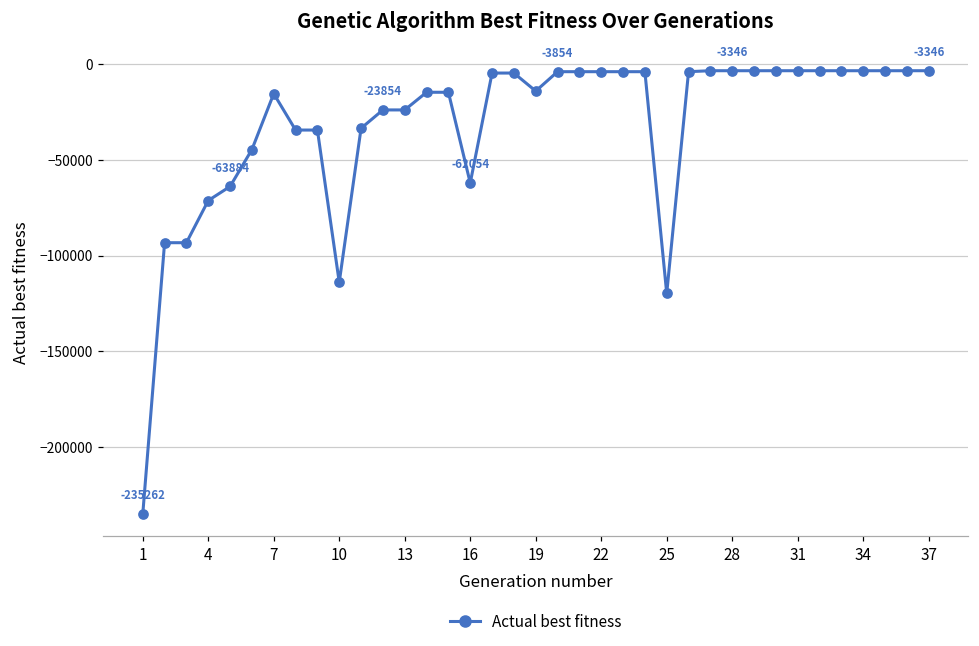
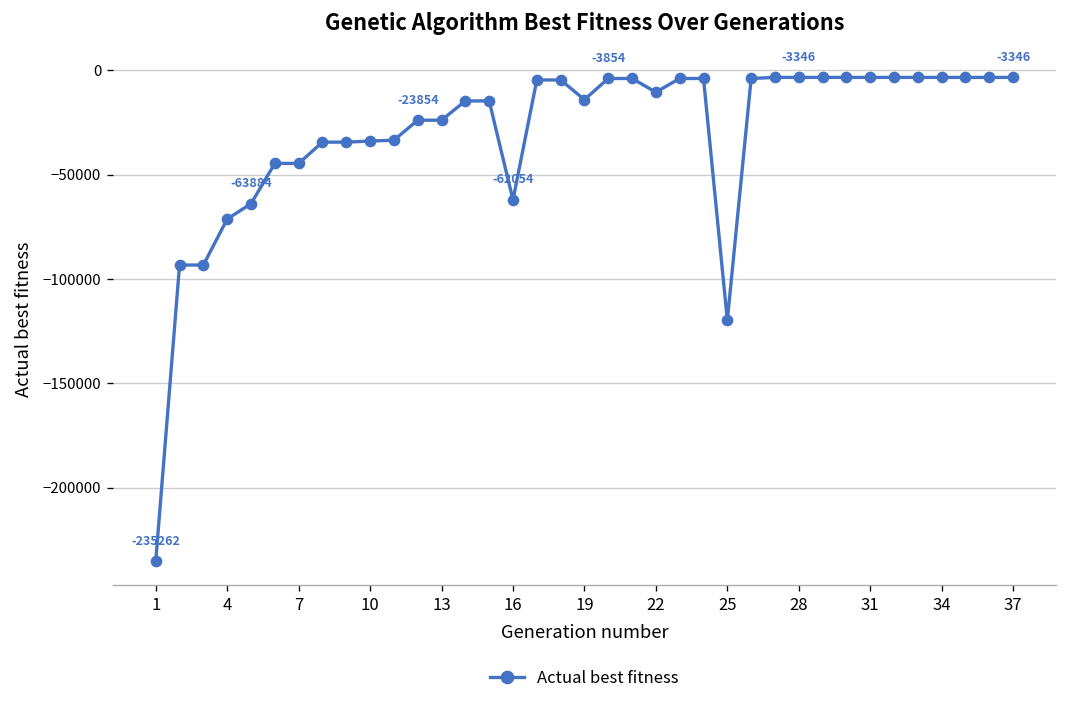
  {
    "4": -71000,
-   "7": -15000,
-   "10": -114000,
+   "7": -45000,
+   "10": -34000,
    "19": -14000,
-   "22": -4000,
+   "22": -10000,
    "25": -120000,
    "31": -3000,
    "34": -3000
  }
